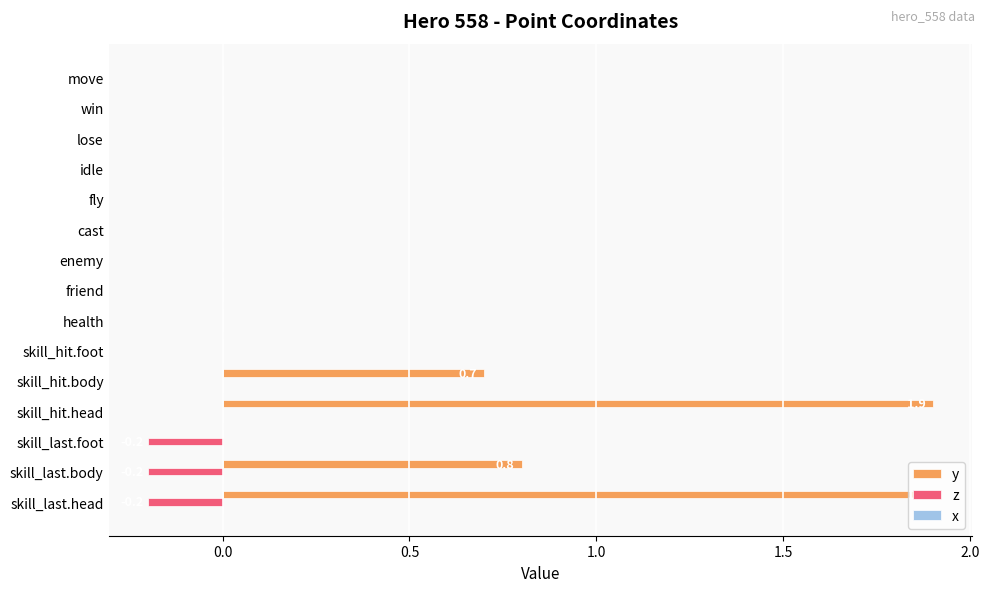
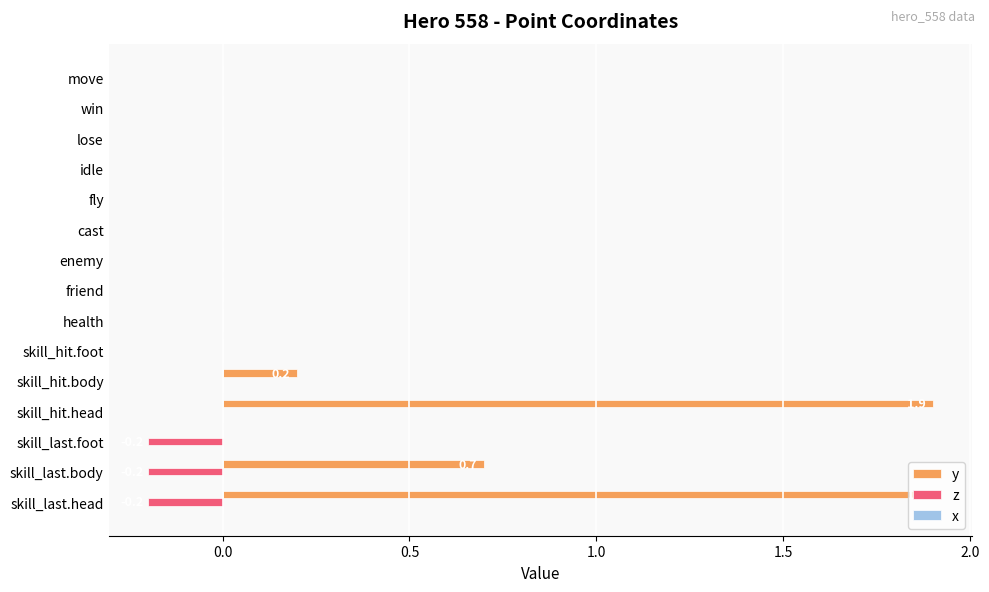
  {
    "y": {
      "move": 0.0,
      "win": 0.0,
      "lose": 0.0,
      "idle": 0.0,
      "fly": 0.0,
      "cast": 0.0,
      "enemy": 0.0,
      "friend": 0.0,
      "health": 0.0,
      "skill_hit.foot": 0.0,
-     "skill_hit.body": 0.7,
+     "skill_hit.body": 0.2,
      "skill_hit.head": 1.9,
      "skill_last.foot": 0.0,
-     "skill_last.body": 0.8
+     "skill_last.body": 0.7
    },
    "z": {
      "move": 0.0,
      "win": 0.0,
      "lose": 0.0,
      "idle": 0.0,
      "fly": 0.0,
      "cast": 0.0,
      "enemy": 0.0,
      "friend": 0.0,
      "health": 0.0,
      "skill_hit.foot": 0.0,
      "skill_hit.body": 0.0,
      "skill_hit.head": 0.0,
      "skill_last.foot": -0.2,
      "skill_last.body": -0.2,
      "skill_last.head": -0.2
    },
    "x": {
      "move": 0.0,
      "win": 0.0,
      "lose": 0.0,
      "idle": 0.0,
      "fly": 0.0,
      "cast": 0.0,
      "enemy": 0.0,
      "friend": 0.0,
      "health": 0.0,
      "skill_hit.foot": 0.0,
      "skill_hit.body": 0.0,
      "skill_hit.head": 0.0,
      "skill_last.foot": 0.0,
      "skill_last.body": 0.0,
      "skill_last.head": 0.0
    }
  }
